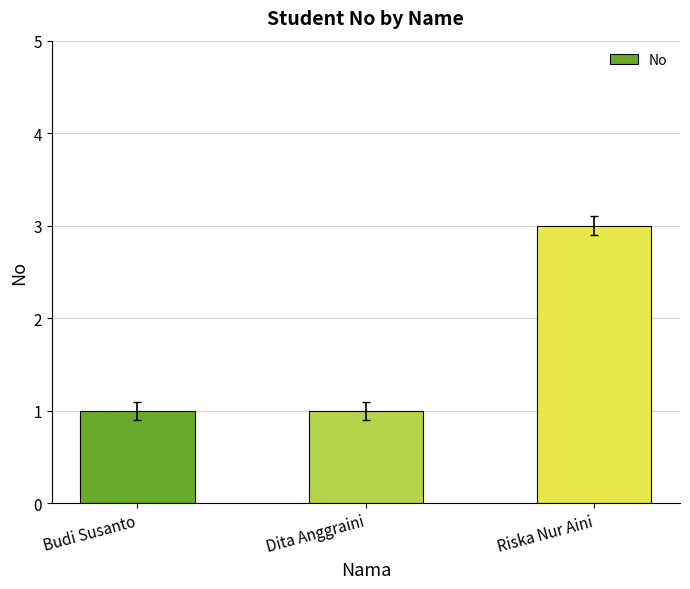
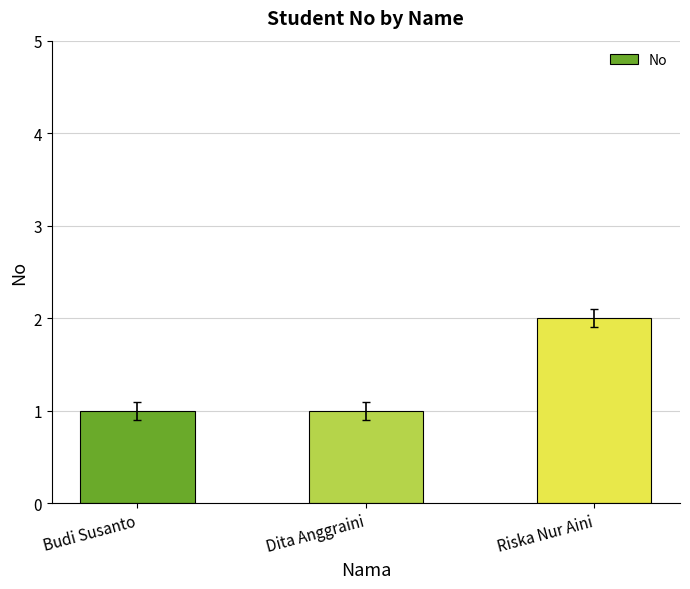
  {
    "No": {
      "Budi Susanto": 1,
      "Dita Anggraini": 1,
-     "Riska Nur Aini": 3
+     "Riska Nur Aini": 2
    }
  }
